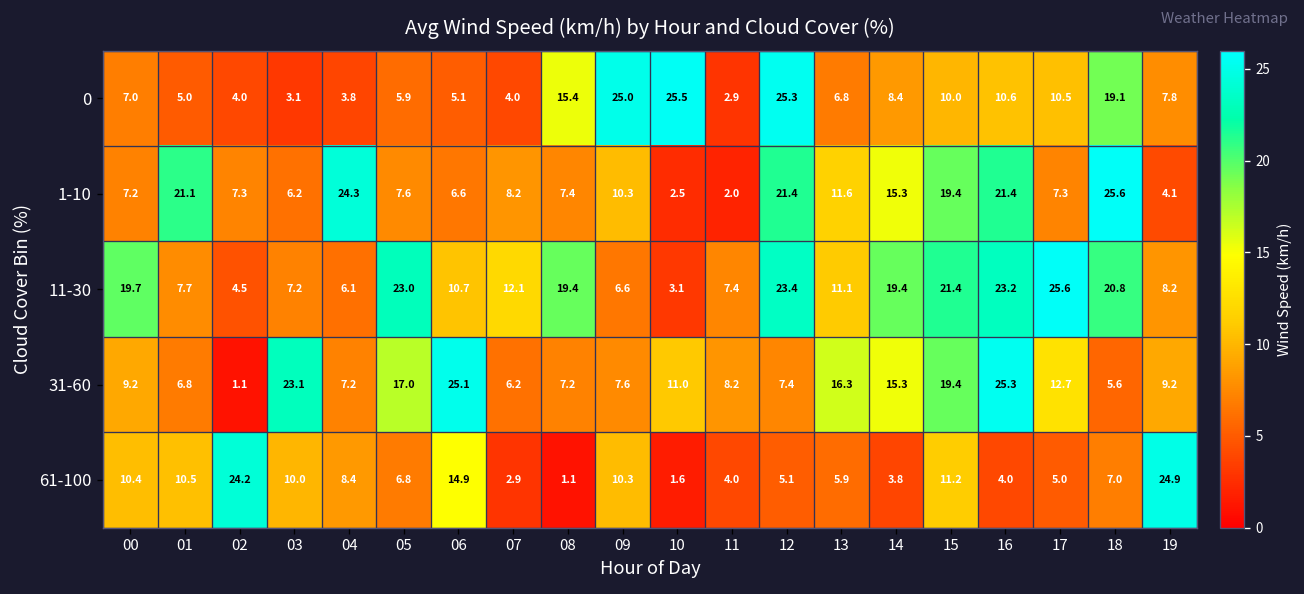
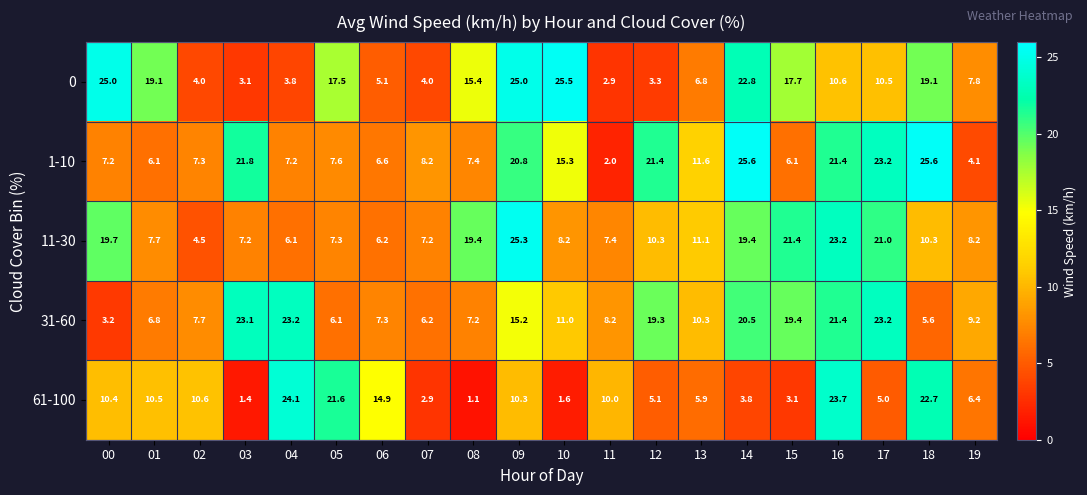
  {
    "0": {
-     "00": 7.0,
-     "01": 5.0,
+     "00": 25.0,
+     "01": 19.1,
      "02": 4.0,
      "03": 3.1,
      "04": 3.8,
-     "05": 5.9,
+     "05": 17.5,
      "06": 5.1,
      "07": 4.0,
      "08": 15.4,
      "09": 25.0,
      "10": 25.5,
      "11": 2.9,
-     "12": 25.3,
+     "12": 3.3,
      "13": 6.8,
-     "14": 8.4,
-     "15": 10.0,
+     "14": 22.8,
+     "15": 17.7,
      "16": 10.6,
      "17": 10.5,
      "18": 19.1,
      "19": 7.8
    },
    "1-10": {
      "00": 7.2,
-     "01": 21.1,
+     "01": 6.1,
      "02": 7.3,
-     "03": 6.2,
-     "04": 24.3,
+     "03": 21.8,
+     "04": 7.2,
      "05": 7.6,
      "06": 6.6,
      "07": 8.2,
      "08": 7.4,
-     "09": 10.3,
-     "10": 2.5,
+     "09": 20.8,
+     "10": 15.3,
      "11": 2.0,
      "12": 21.4,
      "13": 11.6,
-     "14": 15.3,
-     "15": 19.4,
+     "14": 25.6,
+     "15": 6.1,
      "16": 21.4,
-     "17": 7.3,
+     "17": 23.2,
      "18": 25.6,
      "19": 4.1
    },
    "11-30": {
      "00": 19.7,
      "01": 7.7,
      "02": 4.5,
      "03": 7.2,
      "04": 6.1,
-     "05": 23.0,
-     "06": 10.7,
-     "07": 12.1,
+     "05": 7.3,
+     "06": 6.2,
+     "07": 7.2,
      "08": 19.4,
-     "09": 6.6,
-     "10": 3.1,
+     "09": 25.3,
+     "10": 8.2,
      "11": 7.4,
-     "12": 23.4,
+     "12": 10.3,
      "13": 11.1,
      "14": 19.4,
      "15": 21.4,
      "16": 23.2,
-     "17": 25.6,
-     "18": 20.8,
+     "17": 21.0,
+     "18": 10.3,
      "19": 8.2
    },
    "31-60": {
-     "00": 9.2,
+     "00": 3.2,
      "01": 6.8,
-     "02": 1.1,
+     "02": 7.7,
      "03": 23.1,
-     "04": 7.2,
-     "05": 17.0,
-     "06": 25.1,
+     "04": 23.2,
+     "05": 6.1,
+     "06": 7.3,
      "07": 6.2,
      "08": 7.2,
-     "09": 7.6,
+     "09": 15.2,
      "10": 11.0,
      "11": 8.2,
-     "12": 7.4,
-     "13": 16.3,
-     "14": 15.3,
+     "12": 19.3,
+     "13": 10.3,
+     "14": 20.5,
      "15": 19.4,
-     "16": 25.3,
-     "17": 12.7,
+     "16": 21.4,
+     "17": 23.2,
      "18": 5.6,
      "19": 9.2
    },
    "61-100": {
      "00": 10.4,
      "01": 10.5,
-     "02": 24.2,
-     "03": 10.0,
-     "04": 8.4,
-     "05": 6.8,
+     "02": 10.6,
+     "03": 1.4,
+     "04": 24.1,
+     "05": 21.6,
      "06": 14.9,
      "07": 2.9,
      "08": 1.1,
      "09": 10.3,
      "10": 1.6,
-     "11": 4.0,
+     "11": 10.0,
      "12": 5.1,
      "13": 5.9,
      "14": 3.8,
-     "15": 11.2,
-     "16": 4.0,
+     "15": 3.1,
+     "16": 23.7,
      "17": 5.0,
-     "18": 7.0,
-     "19": 24.9
+     "18": 22.7,
+     "19": 6.4
    }
  }
